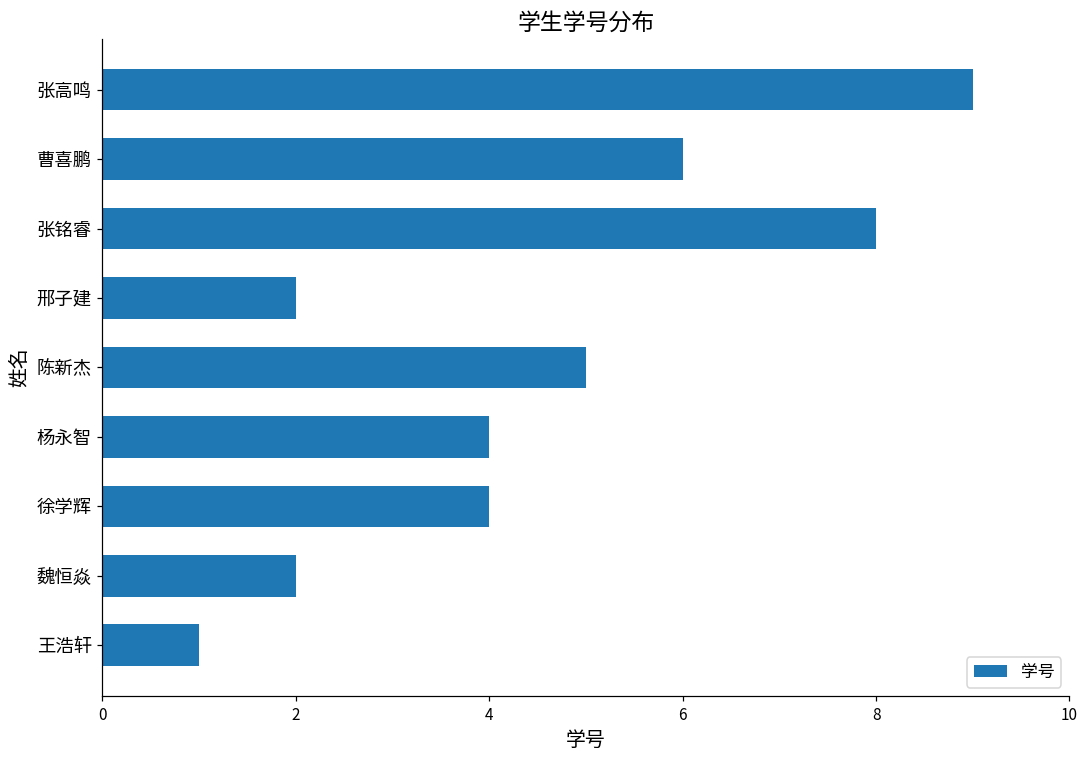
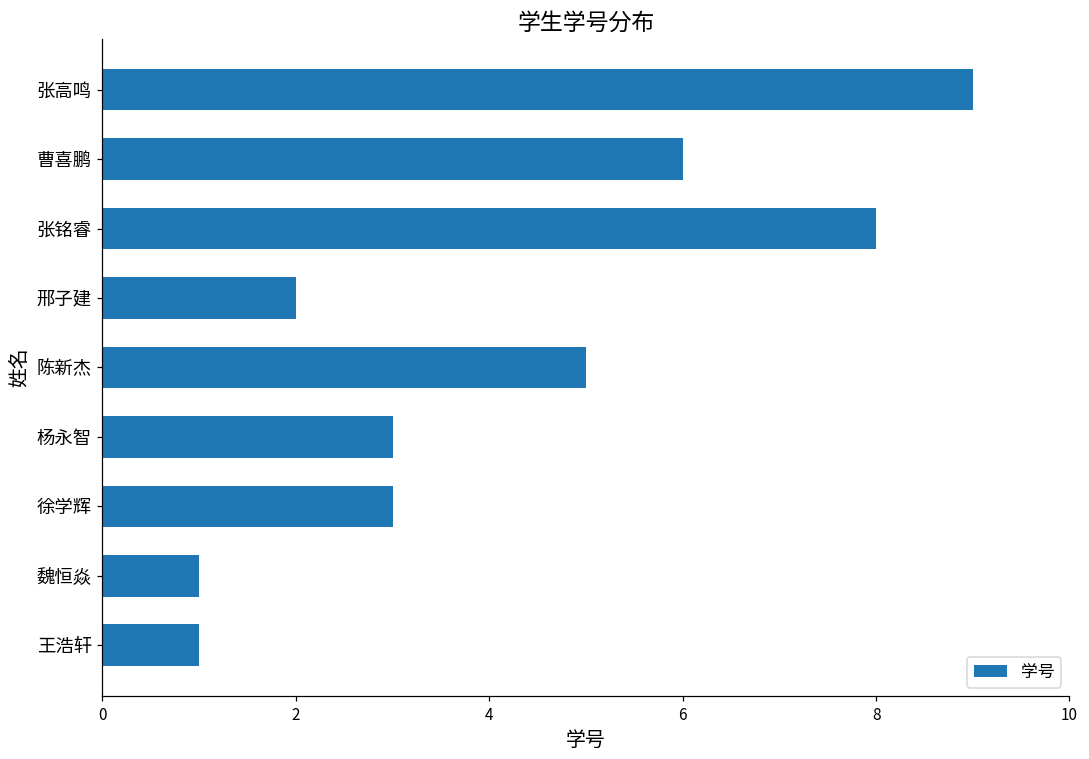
  {
    "张高鸣": 9,
    "曹喜鹏": 6,
    "张铭睿": 8,
    "邢子建": 2,
    "陈新杰": 5,
-   "杨永智": 4,
-   "徐学辉": 4,
-   "魏恒焱": 2,
+   "杨永智": 3,
+   "徐学辉": 3,
+   "魏恒焱": 1,
    "王浩轩": 1
  }
